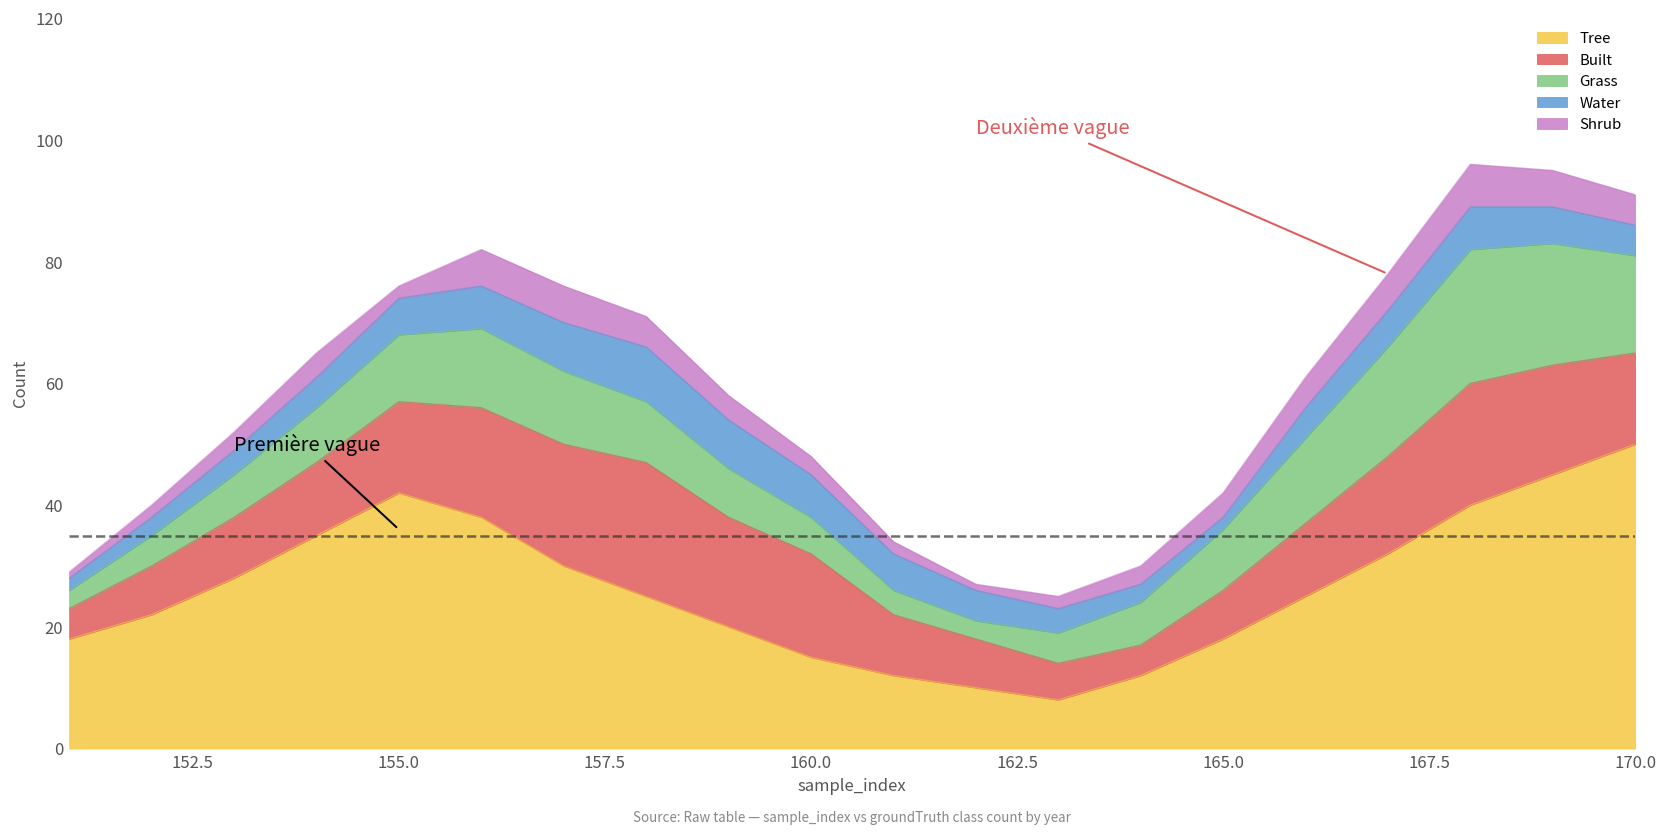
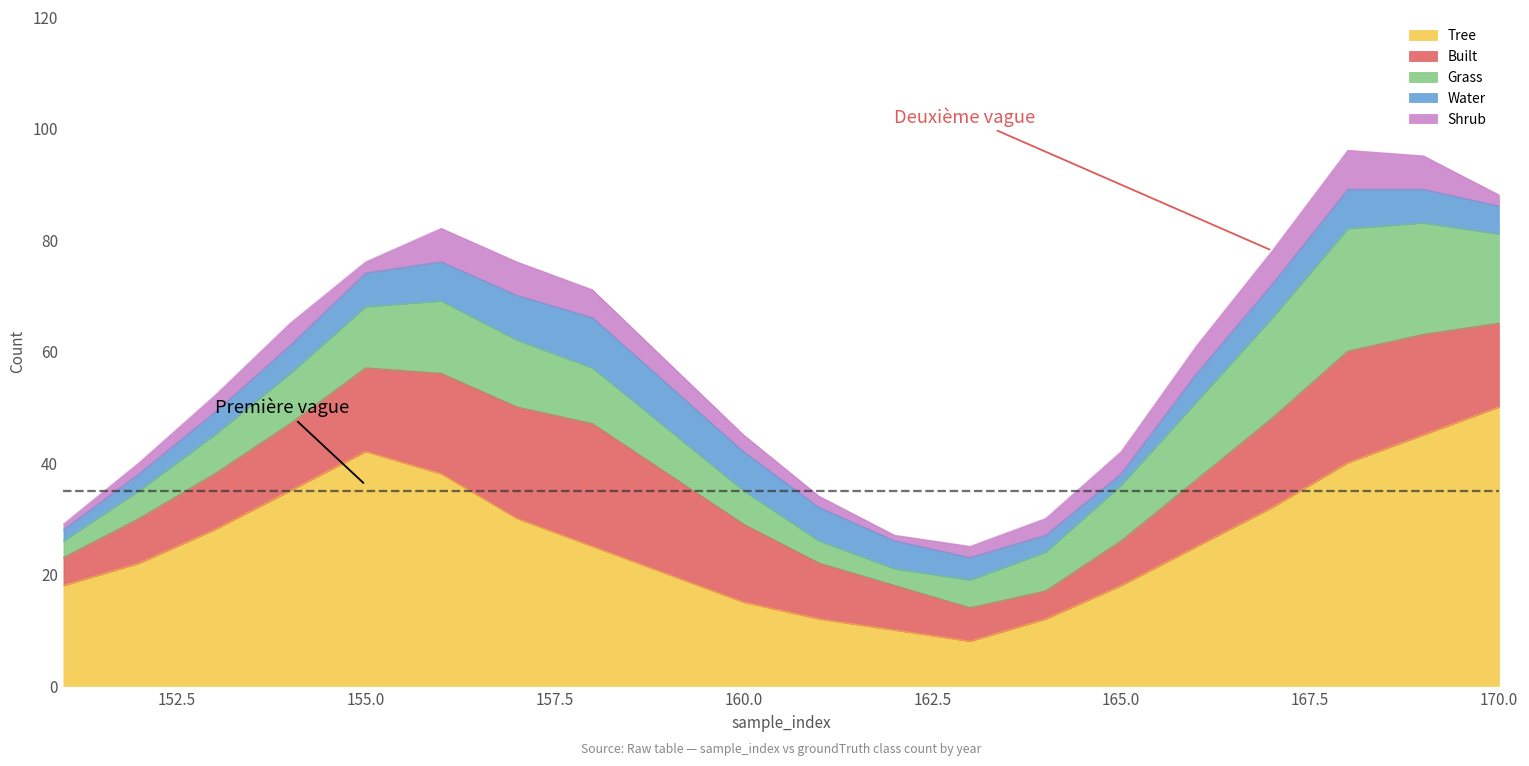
  {
    "Tree": {
      "155.0": 42,
      "160.0": 15,
      "165.0": 18,
      "170.0": 50
    },
    "Built": {
      "155.0": 15,
-     "160.0": 17,
+     "160.0": 14,
      "165.0": 8,
      "170.0": 15
    },
    "Grass": {
      "155.0": 11,
      "160.0": 6,
      "165.0": 10,
      "170.0": 16
    },
    "Water": {
      "155.0": 6,
      "160.0": 7,
      "165.0": 2,
      "170.0": 5
    },
    "Shrub": {
      "155.0": 2,
      "160.0": 3,
      "165.0": 4,
-     "170.0": 5
+     "170.0": 2
    }
  }
